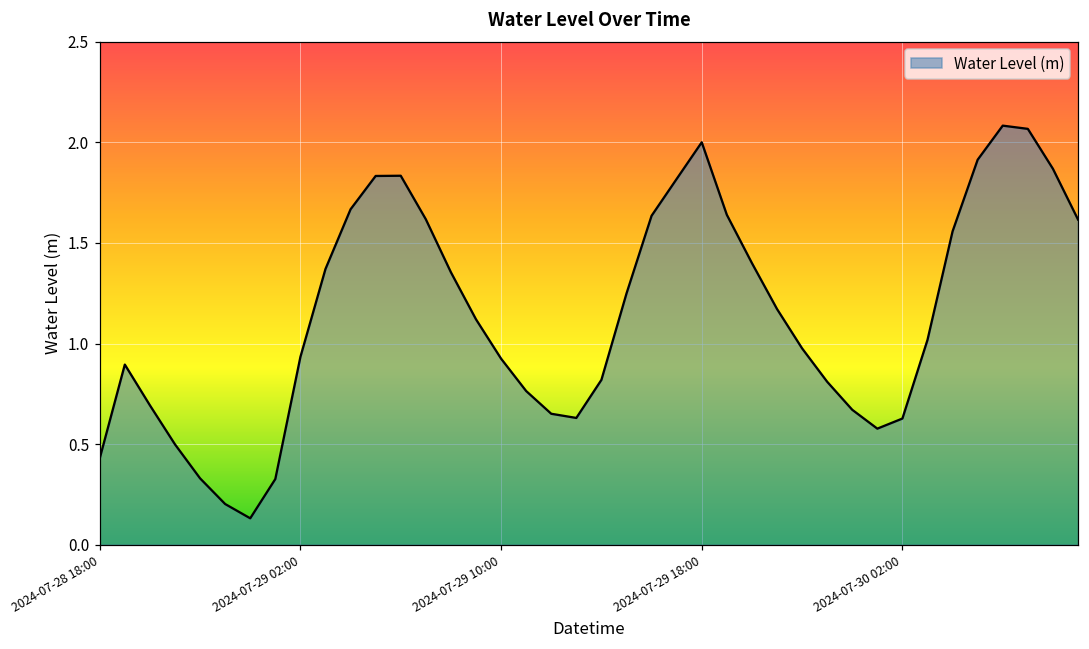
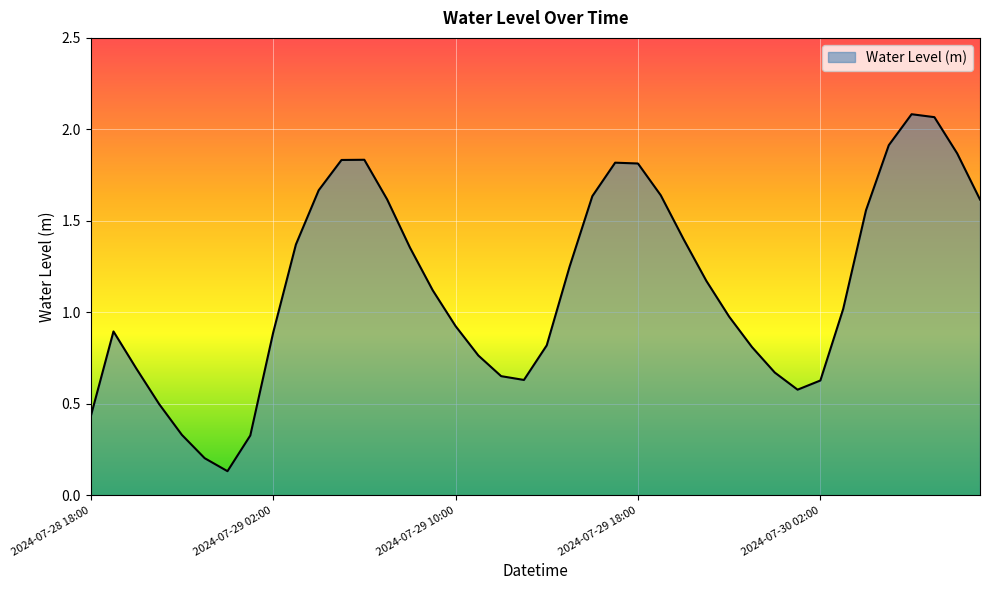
  {
    "2024-07-28 18:00": 0.43,
-   "2024-07-29 02:00": 0.93,
+   "2024-07-29 02:00": 0.89,
    "2024-07-29 10:00": 0.92,
-   "2024-07-29 18:00": 2.00,
+   "2024-07-29 18:00": 1.81,
    "2024-07-30 02:00": 0.63
  }
